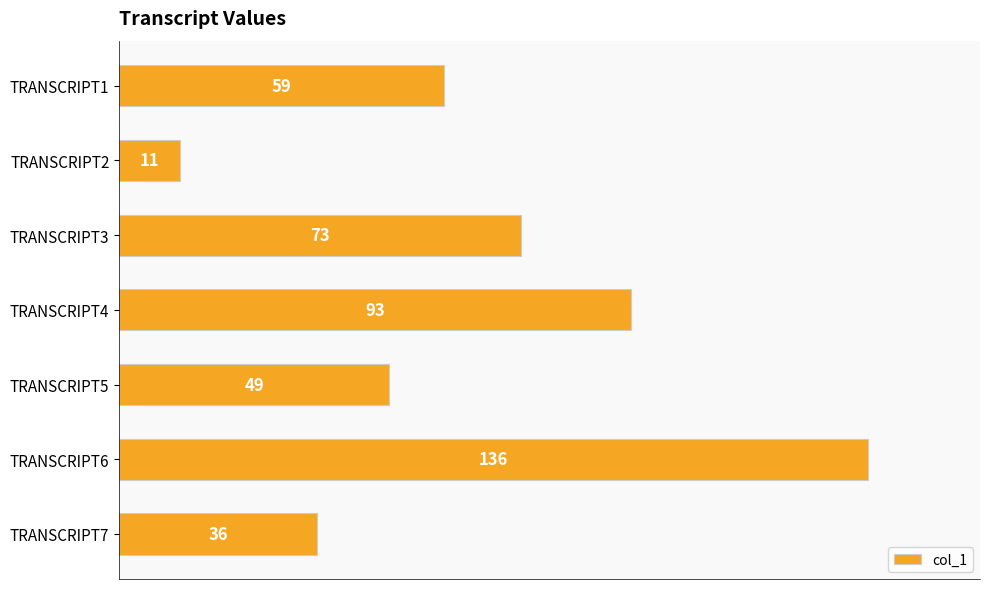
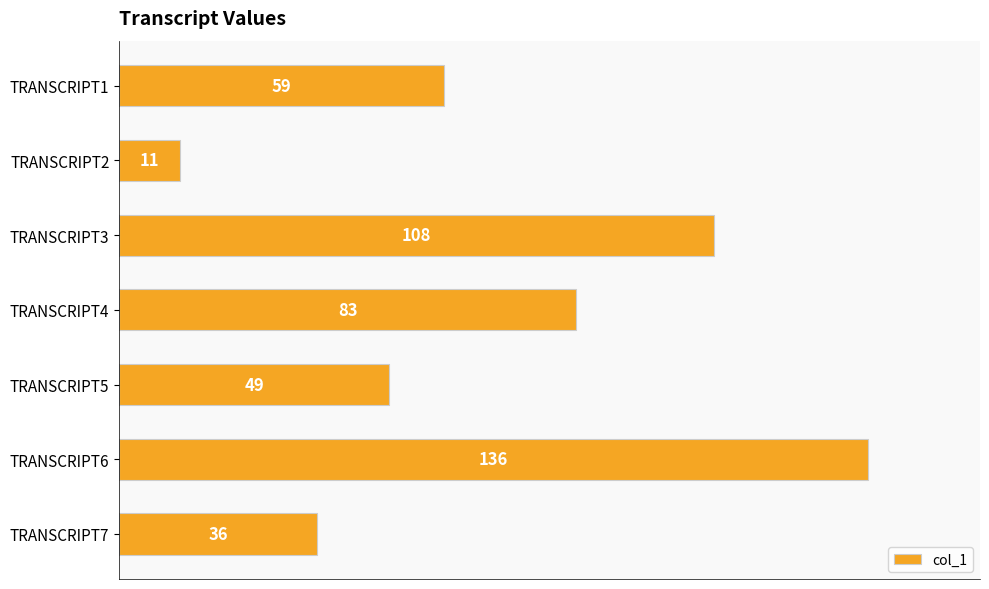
  {
    "TRANSCRIPT1": 59,
    "TRANSCRIPT2": 11,
-   "TRANSCRIPT3": 73,
-   "TRANSCRIPT4": 93,
+   "TRANSCRIPT3": 108,
+   "TRANSCRIPT4": 83,
    "TRANSCRIPT5": 49,
    "TRANSCRIPT6": 136,
    "TRANSCRIPT7": 36
  }
